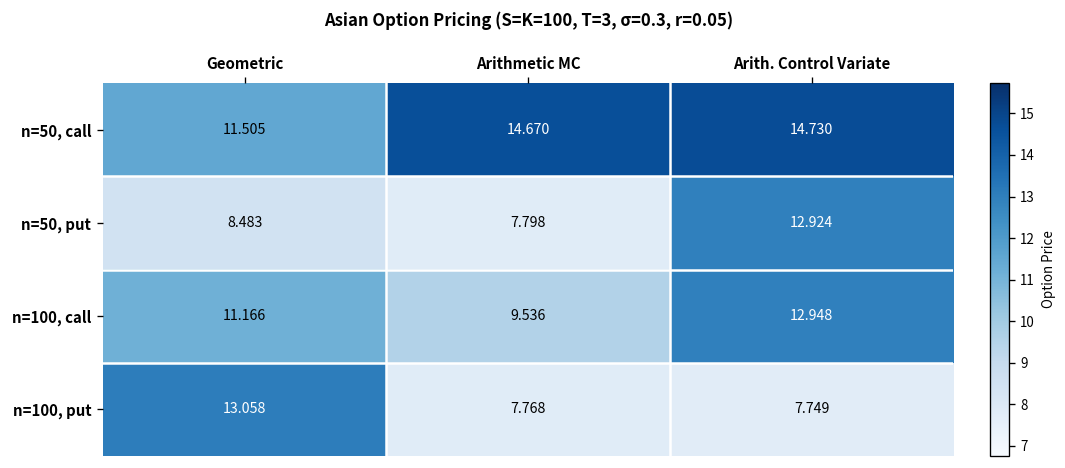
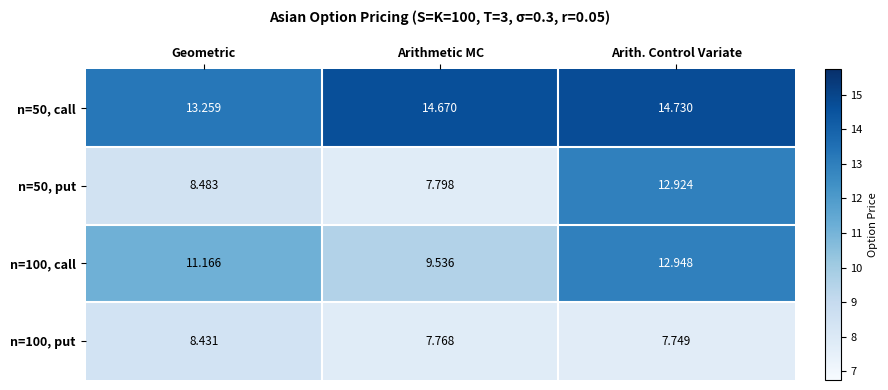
  {
    "n=50, call": {
-     "Geometric": 11.505,
+     "Geometric": 13.259,
      "Arithmetic MC": 14.670,
      "Arith. Control Variate": 14.730
    },
    "n=50, put": {
      "Geometric": 8.483,
      "Arithmetic MC": 7.798,
      "Arith. Control Variate": 12.924
    },
    "n=100, call": {
      "Geometric": 11.166,
      "Arithmetic MC": 9.536,
      "Arith. Control Variate": 12.948
    },
    "n=100, put": {
-     "Geometric": 13.058,
+     "Geometric": 8.431,
      "Arithmetic MC": 7.768,
      "Arith. Control Variate": 7.749
    }
  }
